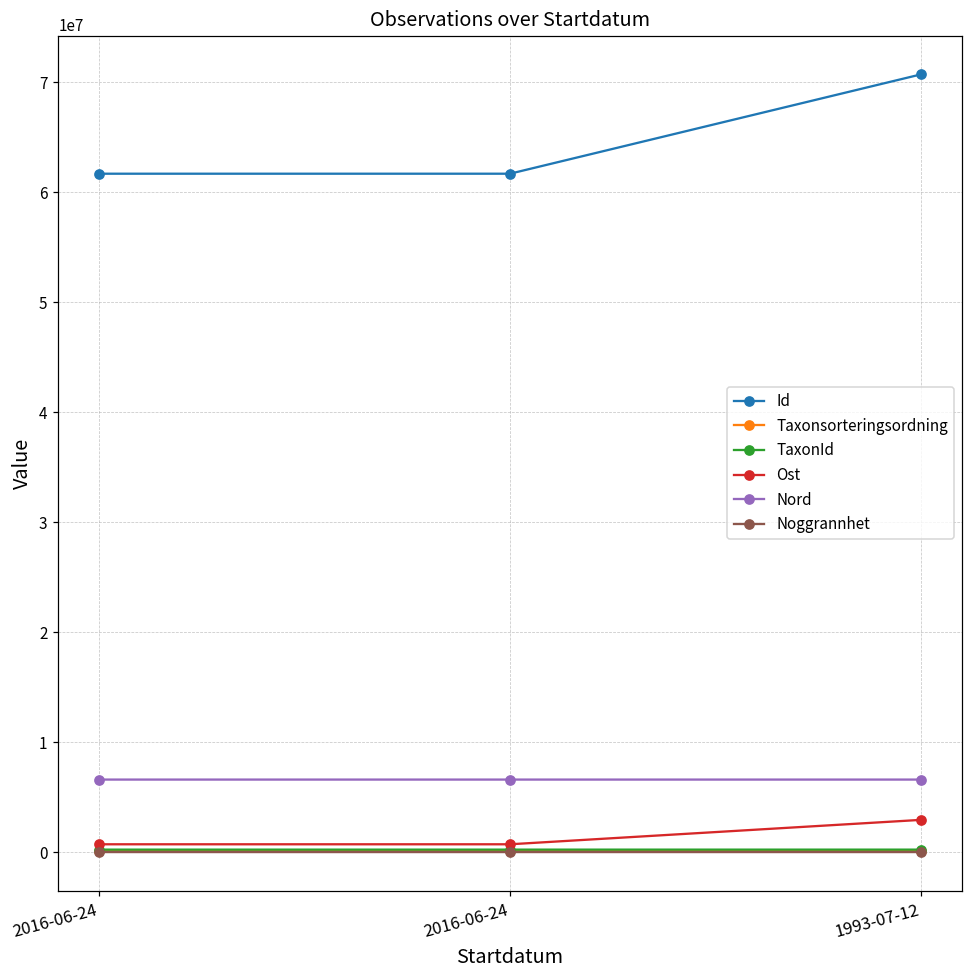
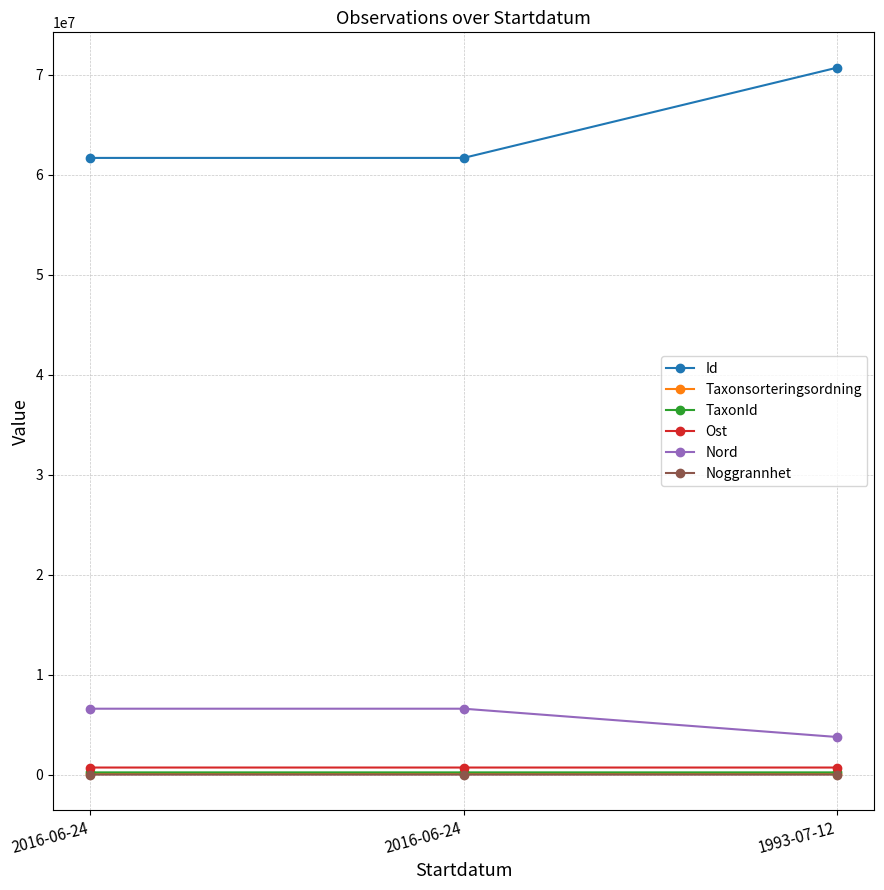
  {
    "Id": {
      "1993-07-12": 70700000
    },
    "Ost": {
-     "1993-07-12": 2900000
+     "1993-07-12": 700000
    },
    "Nord": {
-     "1993-07-12": 6600000
+     "1993-07-12": 3800000
    }
  }
